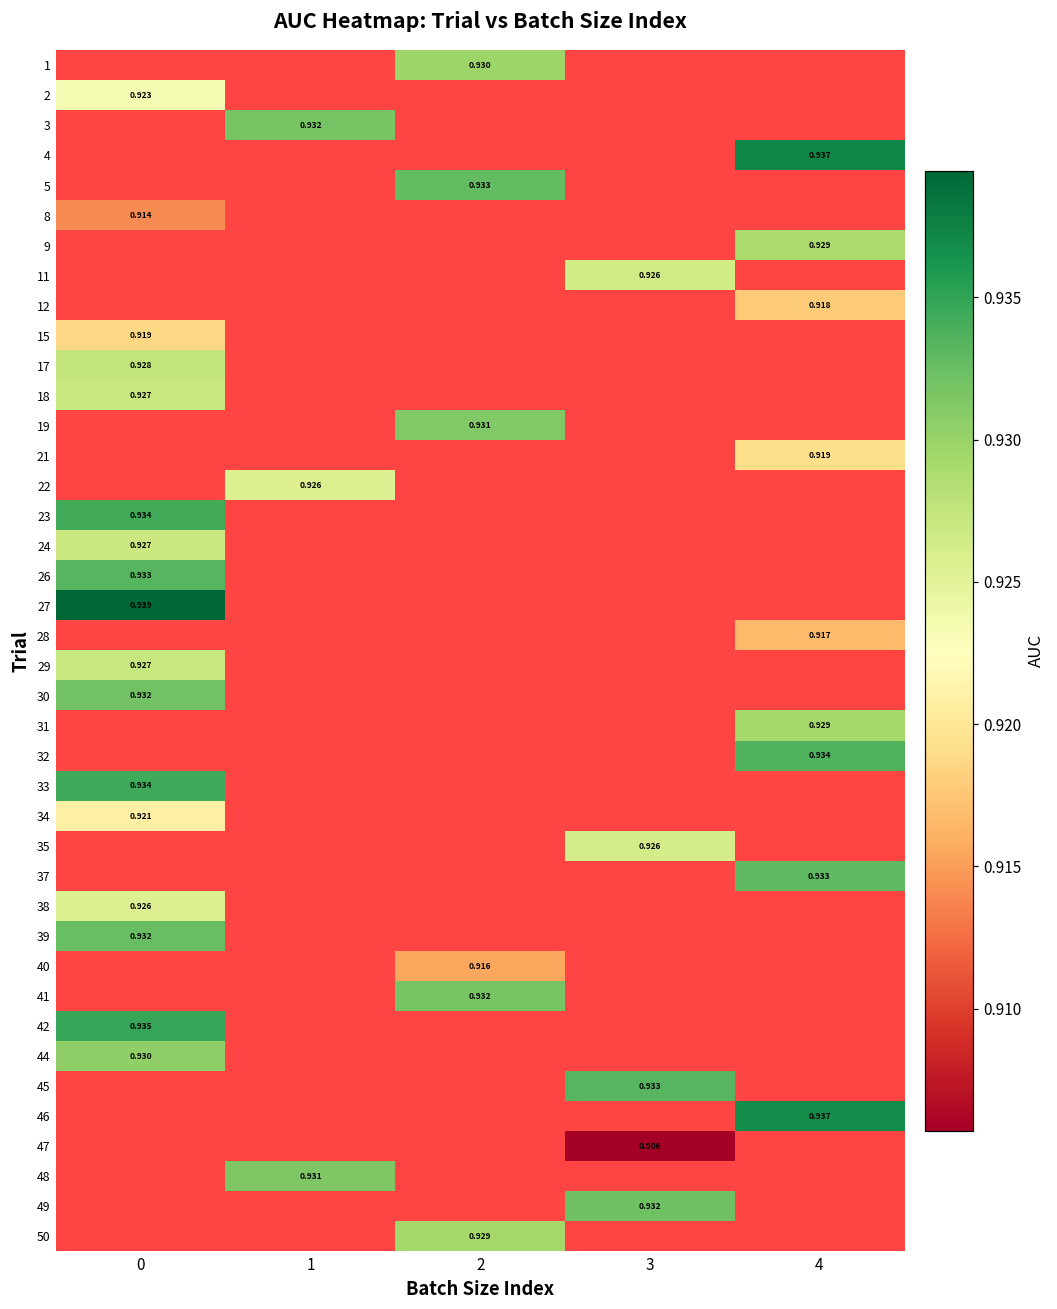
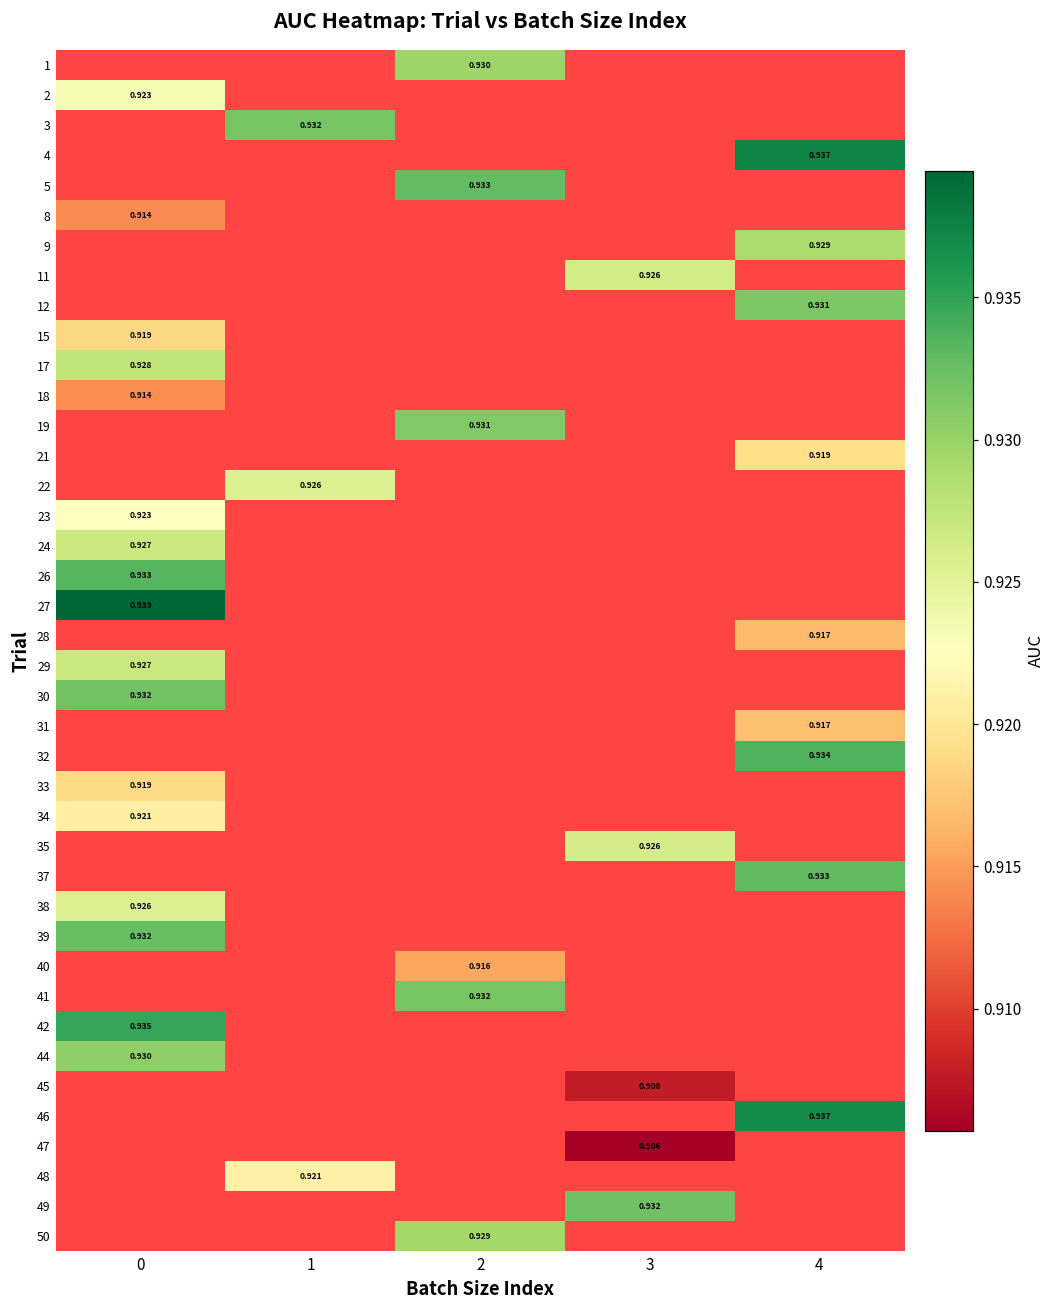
  {
    "1": {
      "2": 0.930
    },
    "2": {
      "0": 0.923
    },
    "3": {
      "1": 0.932
    },
    "4": {
      "4": 0.937
    },
    "5": {
      "2": 0.933
    },
    "8": {
      "0": 0.914
    },
    "9": {
      "4": 0.929
    },
    "11": {
      "3": 0.926
    },
    "12": {
-     "4": 0.918
+     "4": 0.931
    },
    "15": {
      "0": 0.919
    },
    "17": {
      "0": 0.928
    },
    "18": {
-     "0": 0.927
+     "0": 0.914
    },
    "19": {
      "2": 0.931
    },
    "21": {
      "4": 0.919
    },
    "22": {
      "1": 0.926
    },
    "23": {
-     "0": 0.934
+     "0": 0.923
    },
    "24": {
      "0": 0.927
    },
    "26": {
      "0": 0.933
    },
    "27": {
      "0": 0.939
    },
    "28": {
      "4": 0.917
    },
    "29": {
      "0": 0.927
    },
    "30": {
      "0": 0.932
    },
    "31": {
-     "4": 0.929
+     "4": 0.917
    },
    "32": {
      "4": 0.934
    },
    "33": {
-     "0": 0.934
+     "0": 0.919
    },
    "34": {
      "0": 0.921
    },
    "35": {
      "3": 0.926
    },
    "37": {
      "4": 0.933
    },
    "38": {
      "0": 0.926
    },
    "39": {
      "0": 0.932
    },
    "40": {
      "2": 0.916
    },
    "41": {
      "2": 0.932
    },
    "42": {
      "0": 0.935
    },
    "44": {
      "0": 0.930
    },
    "45": {
-     "3": 0.933
+     "3": 0.908
    },
    "46": {
      "4": 0.937
    },
    "47": {
      "3": 0.906
    },
    "48": {
-     "1": 0.931
+     "1": 0.921
    },
    "49": {
      "3": 0.932
    },
    "50": {
      "2": 0.929
    }
  }
